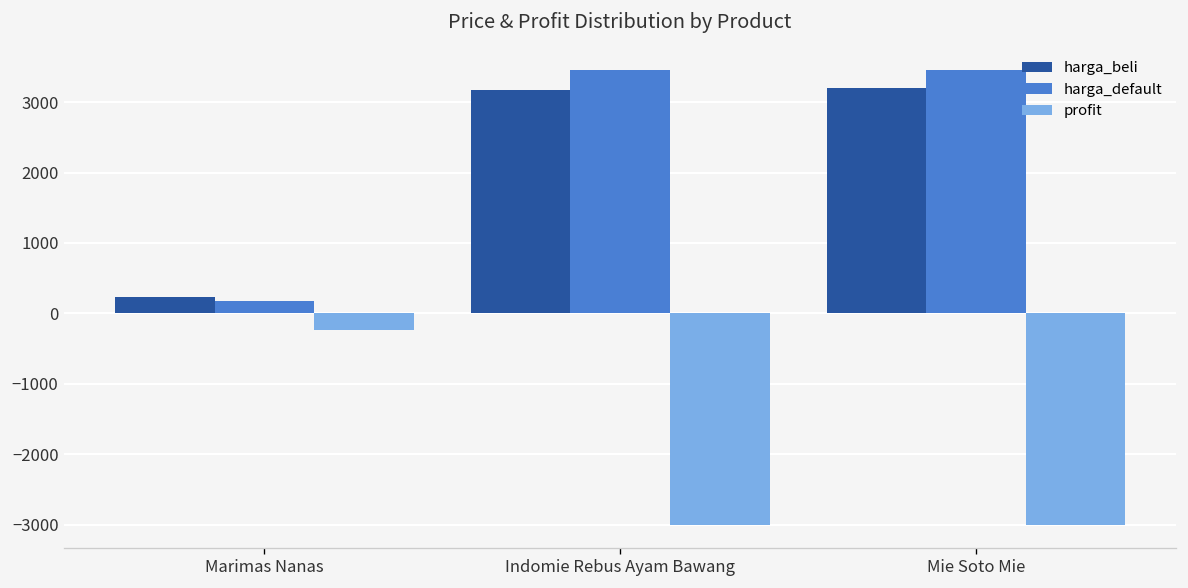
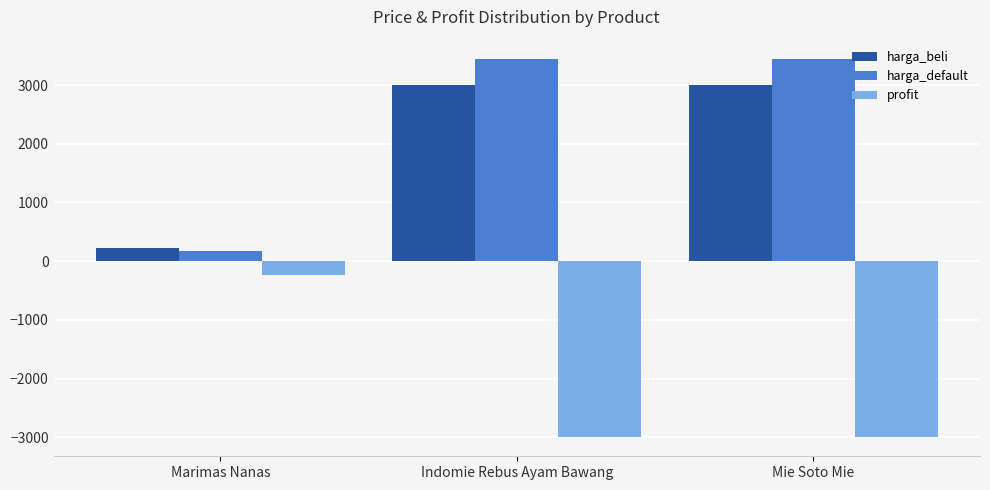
  {
    "harga_beli": {
      "Marimas Nanas": 200,
-     "Indomie Rebus Ayam Bawang": 3200,
-     "Mie Soto Mie": 3200
+     "Indomie Rebus Ayam Bawang": 3000,
+     "Mie Soto Mie": 3000
    },
    "harga_default": {
      "Marimas Nanas": 200,
      "Indomie Rebus Ayam Bawang": 3500,
      "Mie Soto Mie": 3500
    },
    "profit": {
      "Marimas Nanas": -200,
      "Indomie Rebus Ayam Bawang": -3000,
      "Mie Soto Mie": -3000
    }
  }
